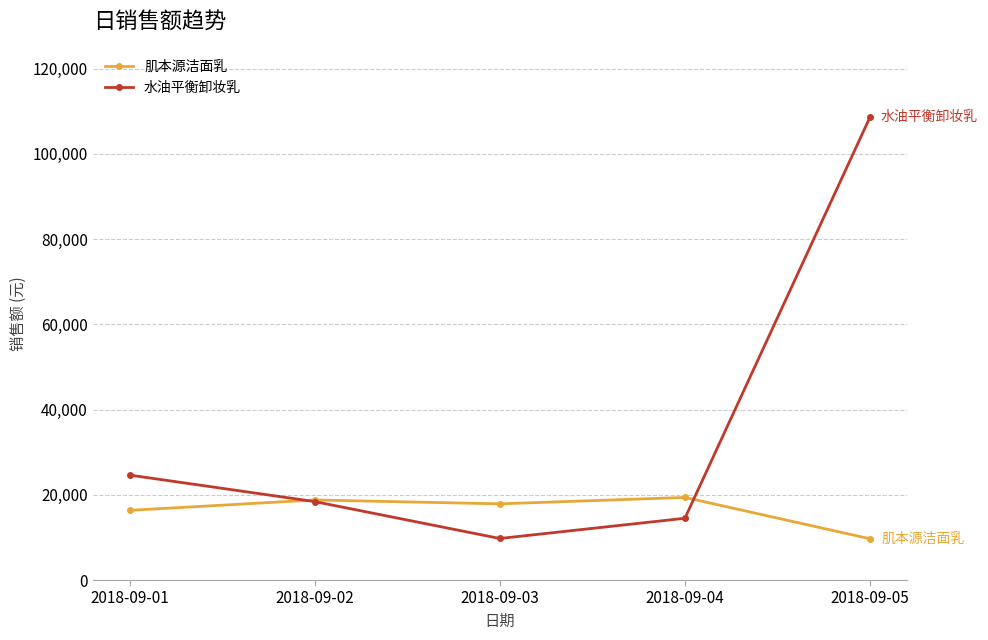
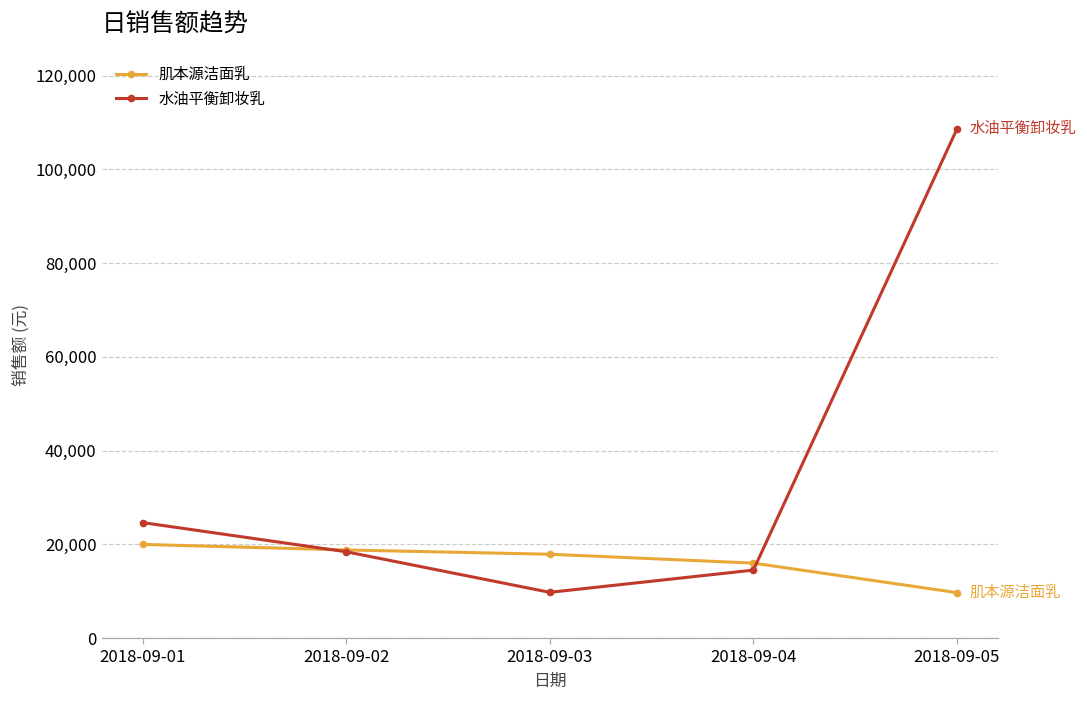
  {
    "肌本源洁面乳": {
-     "2018-09-01": "16,000",
+     "2018-09-01": "20,000",
      "2018-09-03": "18,000",
-     "2018-09-04": "19,000",
+     "2018-09-04": "16,000",
      "2018-09-05": "10,000"
    },
    "水油平衡卸妆乳": {
      "2018-09-01": "25,000",
      "2018-09-03": "10,000",
      "2018-09-04": "14,000",
      "2018-09-05": "109,000"
    }
  }
